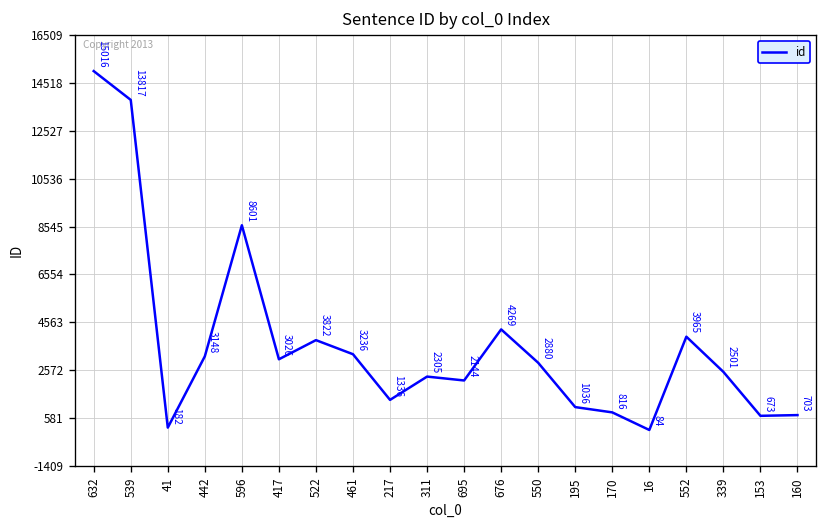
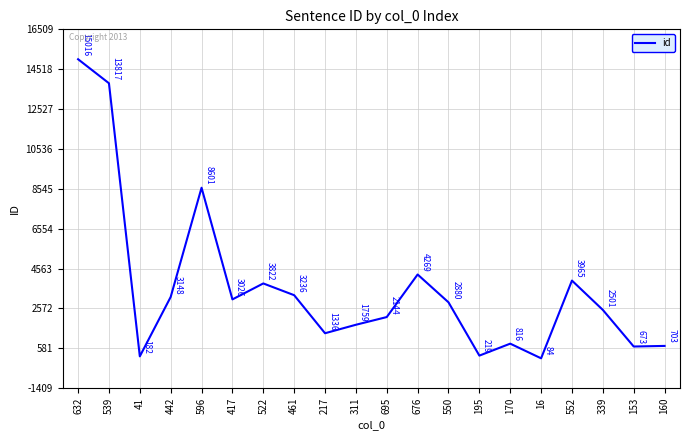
  {
    "539": 13817,
    "41": 182,
    "442": 3148,
    "596": 8601,
    "417": 3026,
    "522": 3822,
    "461": 3236,
    "217": 1336,
-   "311": 2305,
+   "311": 1759,
    "695": 2144,
    "676": 4269,
    "550": 2880,
-   "195": 1036,
+   "195": 219,
    "170": 816,
    "16": 84,
    "552": 3965,
    "339": 2501,
    "153": 673,
    "160": 703
  }
